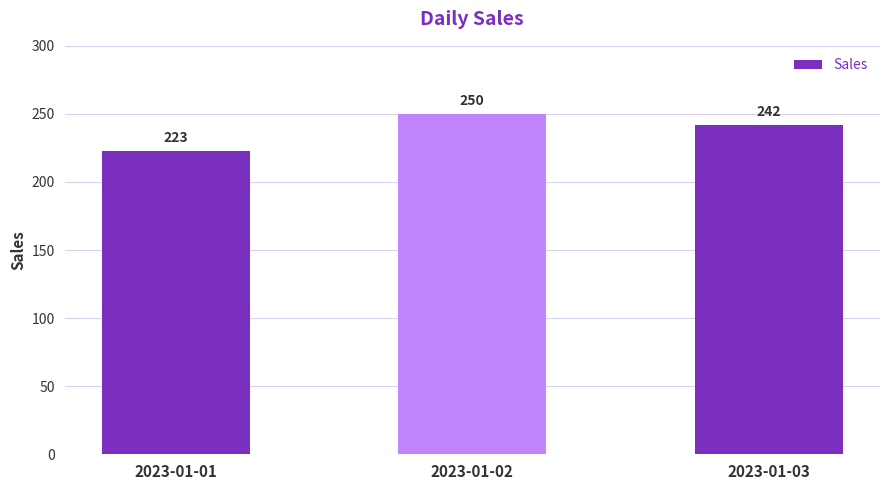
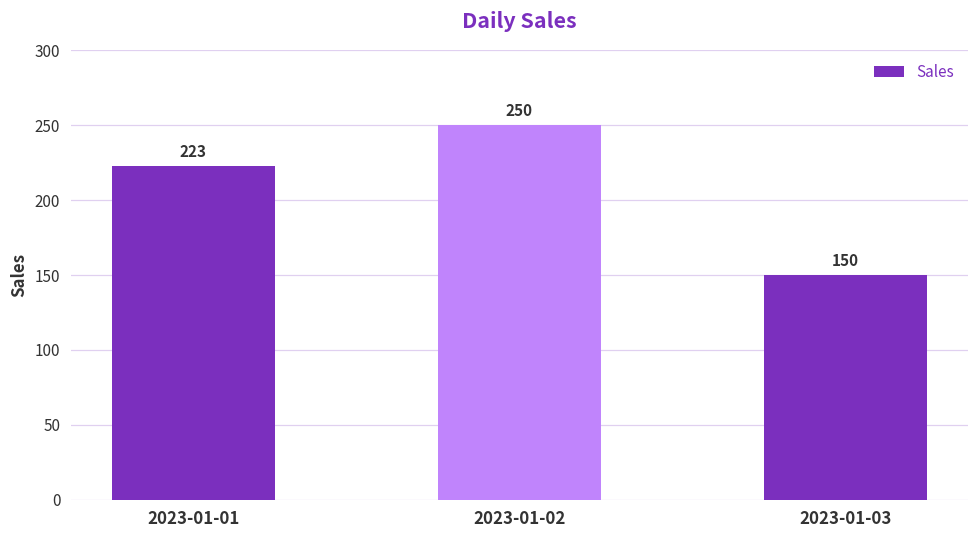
  {
    "2023-01-01": 223,
    "2023-01-02": 250,
-   "2023-01-03": 242
+   "2023-01-03": 150
  }
